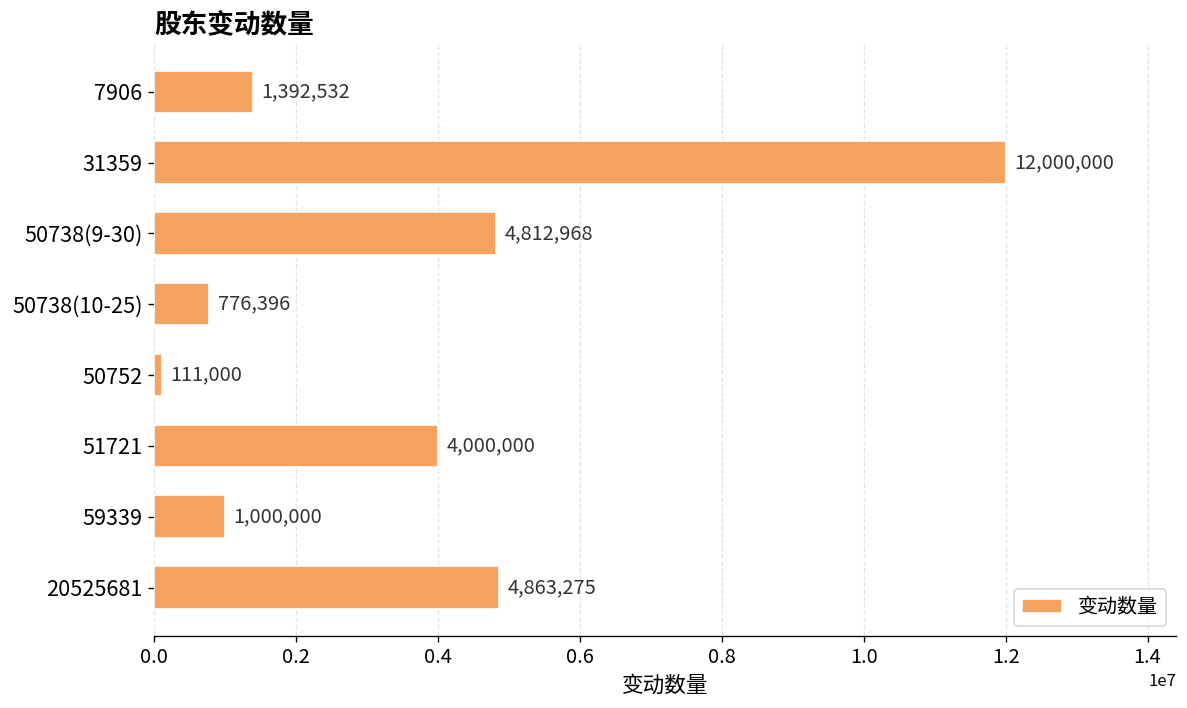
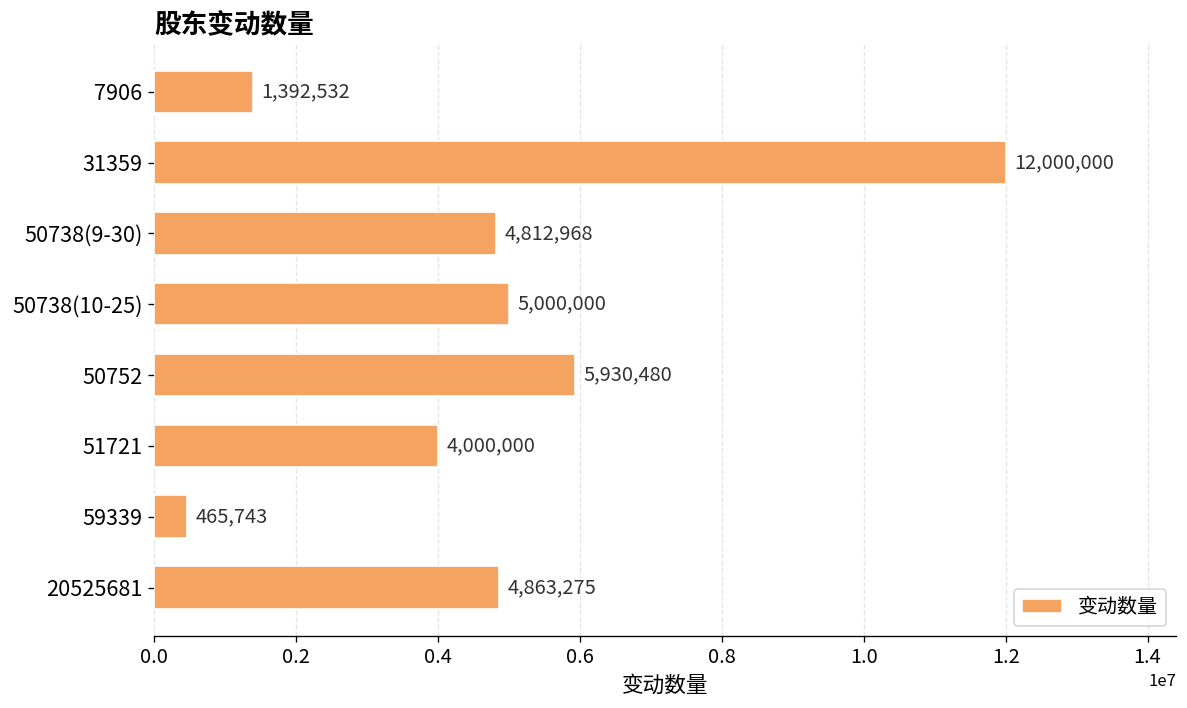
  {
    "7906": "1,392,532",
    "31359": "12,000,000",
    "50738(9-30)": "4,812,968",
-   "50738(10-25)": "776,396",
-   "50752": "111,000",
+   "50738(10-25)": "5,000,000",
+   "50752": "5,930,480",
    "51721": "4,000,000",
-   "59339": "1,000,000",
+   "59339": "465,743",
    "20525681": "4,863,275"
  }
